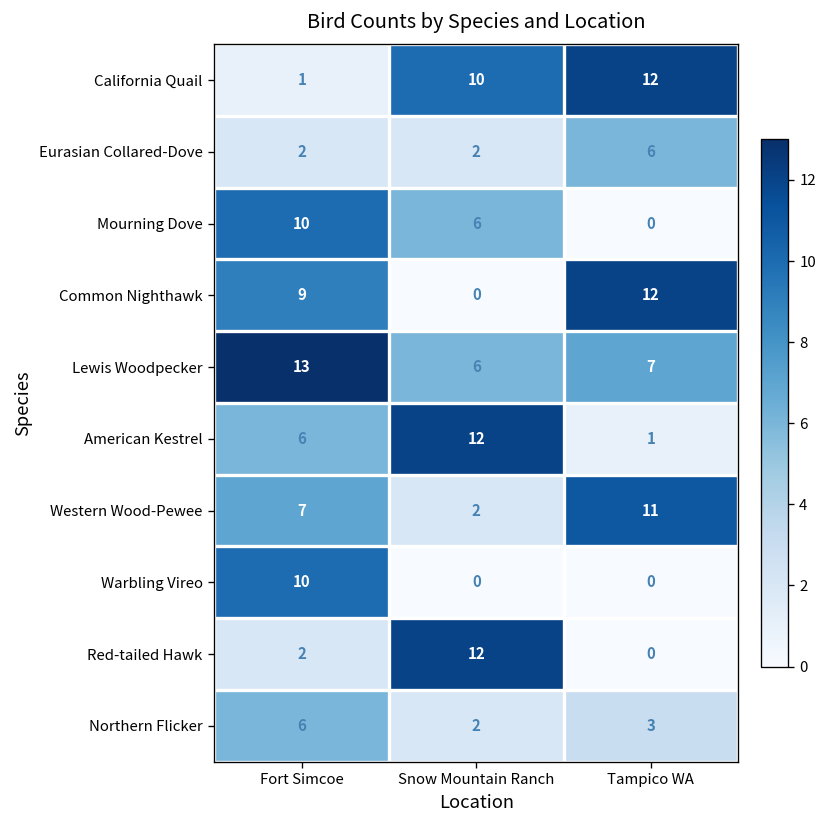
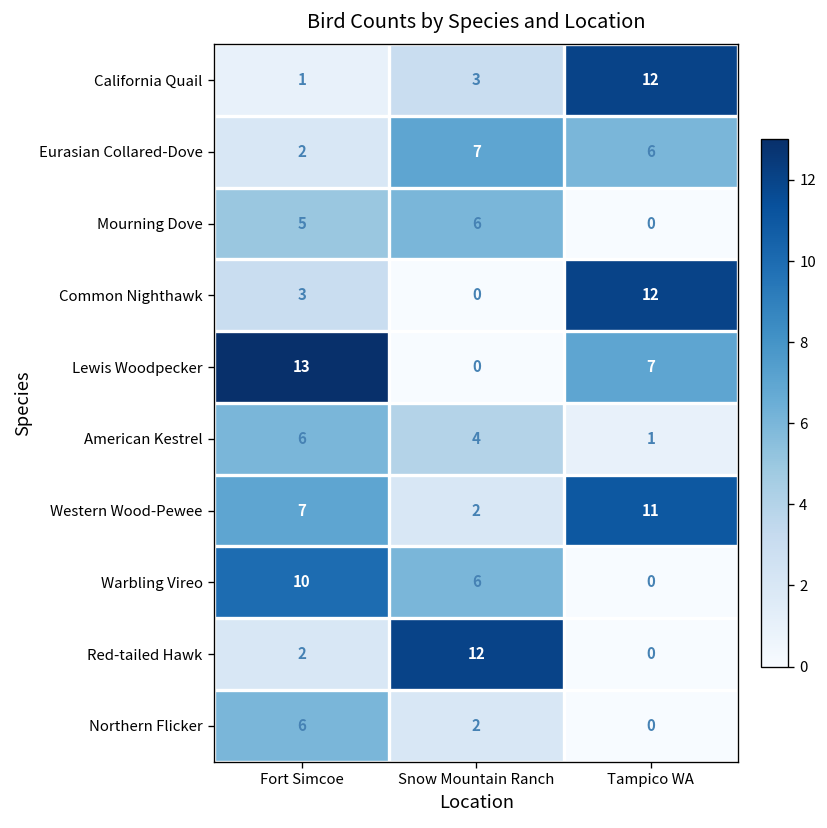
  {
    "California Quail": {
      "Fort Simcoe": 1,
-     "Snow Mountain Ranch": 10,
+     "Snow Mountain Ranch": 3,
      "Tampico WA": 12
    },
    "Eurasian Collared-Dove": {
      "Fort Simcoe": 2,
-     "Snow Mountain Ranch": 2,
+     "Snow Mountain Ranch": 7,
      "Tampico WA": 6
    },
    "Mourning Dove": {
-     "Fort Simcoe": 10,
+     "Fort Simcoe": 5,
      "Snow Mountain Ranch": 6,
      "Tampico WA": 0
    },
    "Common Nighthawk": {
-     "Fort Simcoe": 9,
+     "Fort Simcoe": 3,
      "Snow Mountain Ranch": 0,
      "Tampico WA": 12
    },
    "Lewis Woodpecker": {
      "Fort Simcoe": 13,
-     "Snow Mountain Ranch": 6,
+     "Snow Mountain Ranch": 0,
      "Tampico WA": 7
    },
    "American Kestrel": {
      "Fort Simcoe": 6,
-     "Snow Mountain Ranch": 12,
+     "Snow Mountain Ranch": 4,
      "Tampico WA": 1
    },
    "Western Wood-Pewee": {
      "Fort Simcoe": 7,
      "Snow Mountain Ranch": 2,
      "Tampico WA": 11
    },
    "Warbling Vireo": {
      "Fort Simcoe": 10,
-     "Snow Mountain Ranch": 0,
+     "Snow Mountain Ranch": 6,
      "Tampico WA": 0
    },
    "Red-tailed Hawk": {
      "Fort Simcoe": 2,
      "Snow Mountain Ranch": 12,
      "Tampico WA": 0
    },
    "Northern Flicker": {
      "Fort Simcoe": 6,
      "Snow Mountain Ranch": 2,
-     "Tampico WA": 3
+     "Tampico WA": 0
    }
  }
